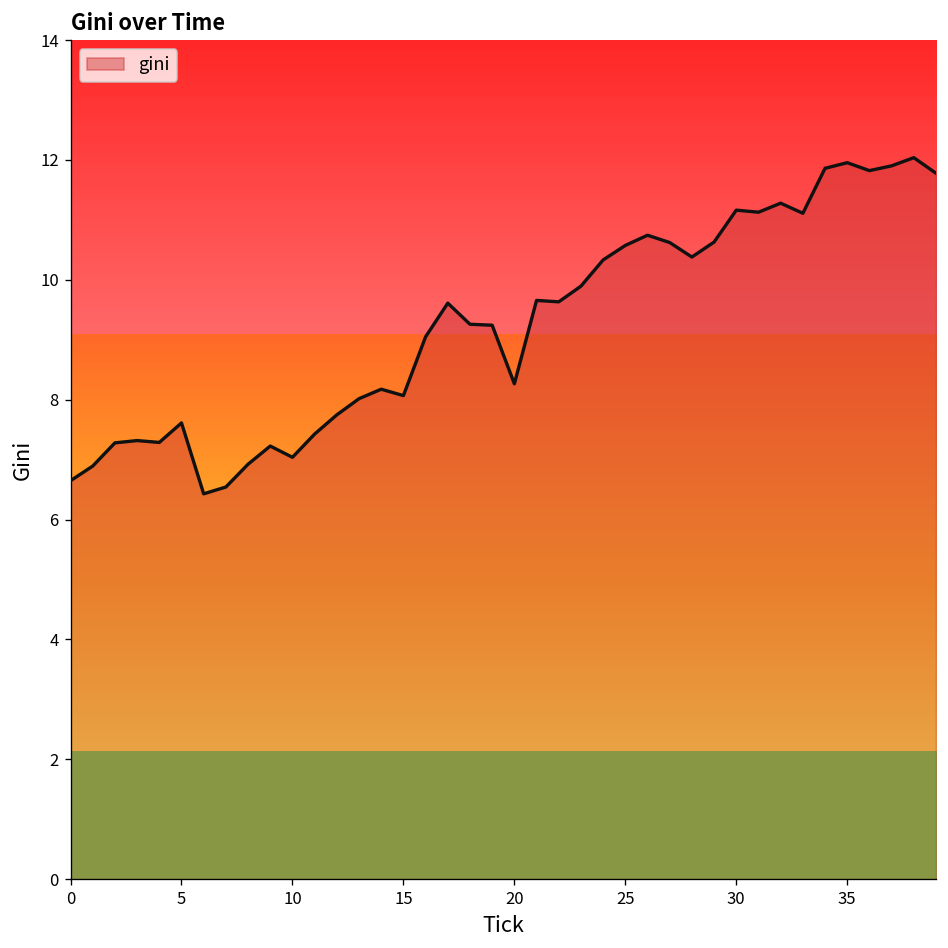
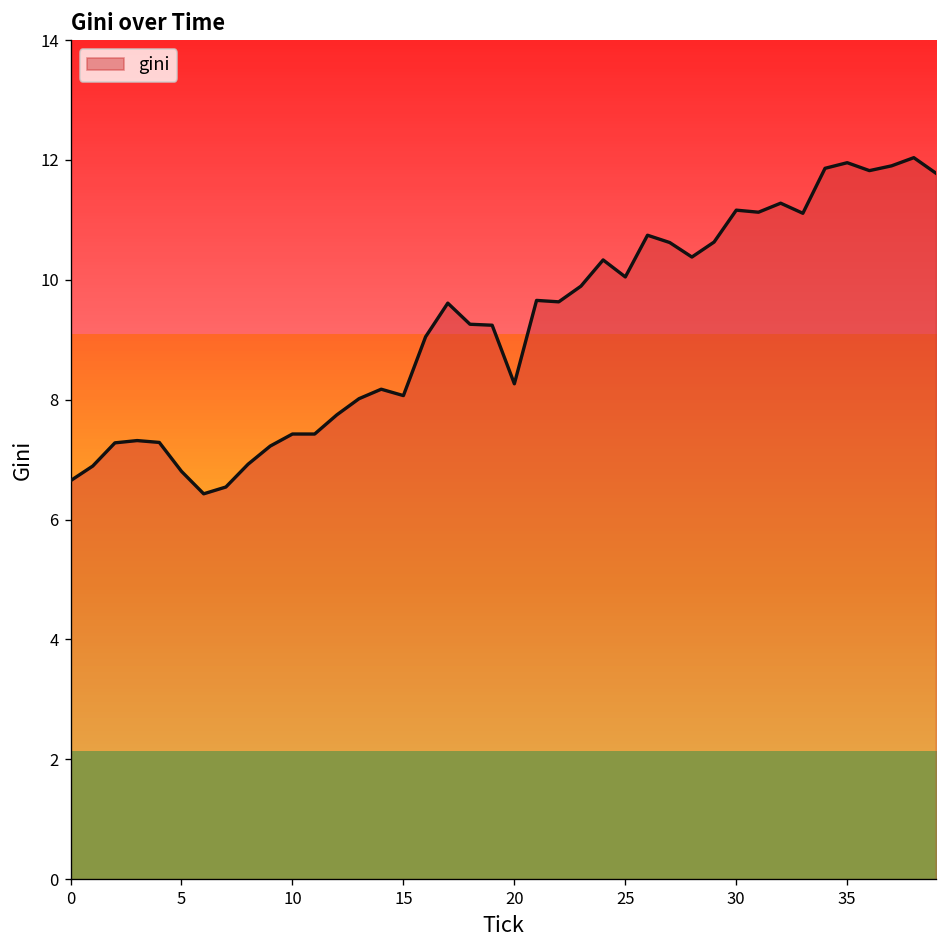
  {
    "0": 6.6,
-   "5": 7.6,
-   "10": 7.0,
+   "5": 6.8,
+   "10": 7.4,
    "15": 8.1,
    "20": 8.3,
-   "25": 10.6,
+   "25": 10.0,
    "30": 11.2,
    "35": 12.0
  }
